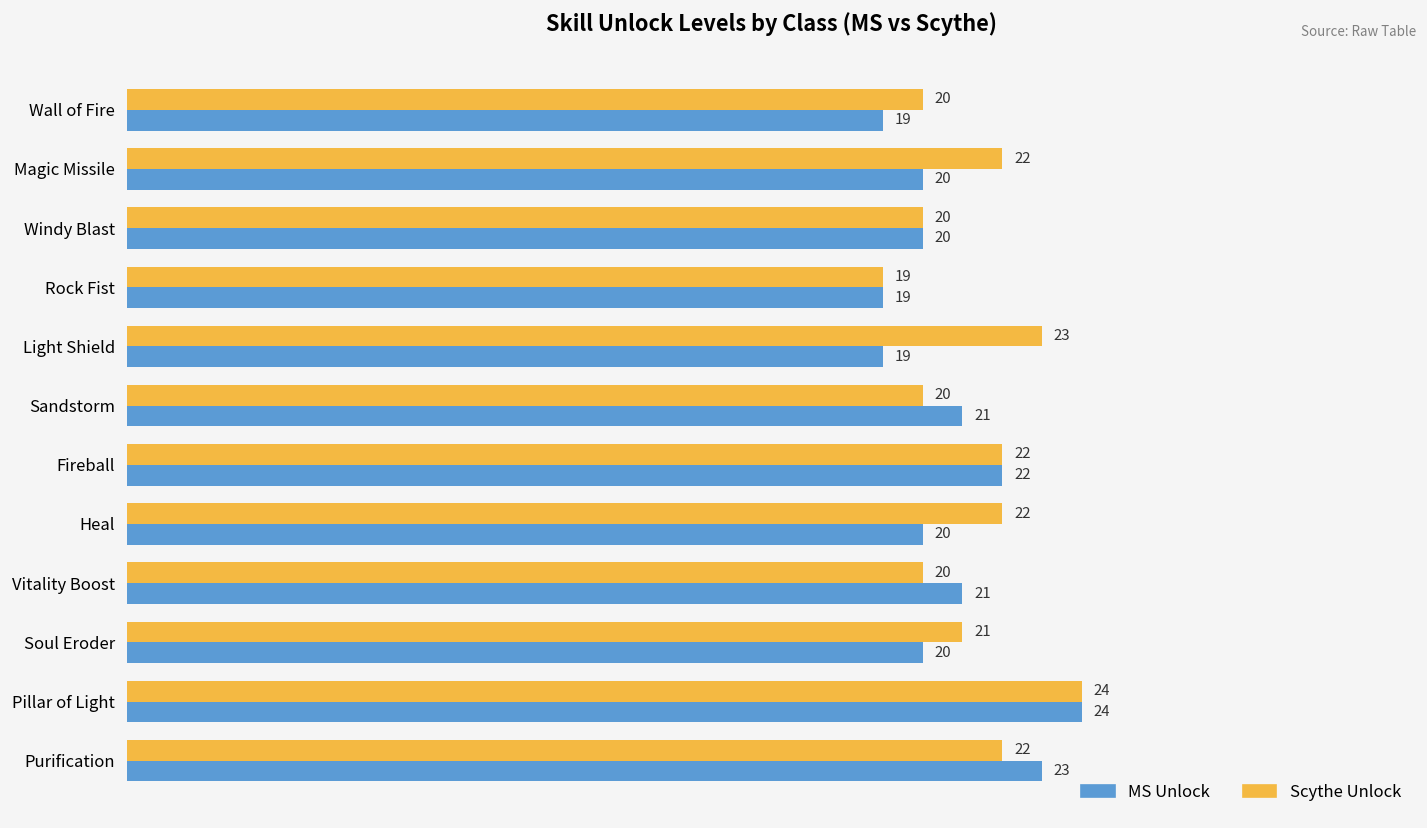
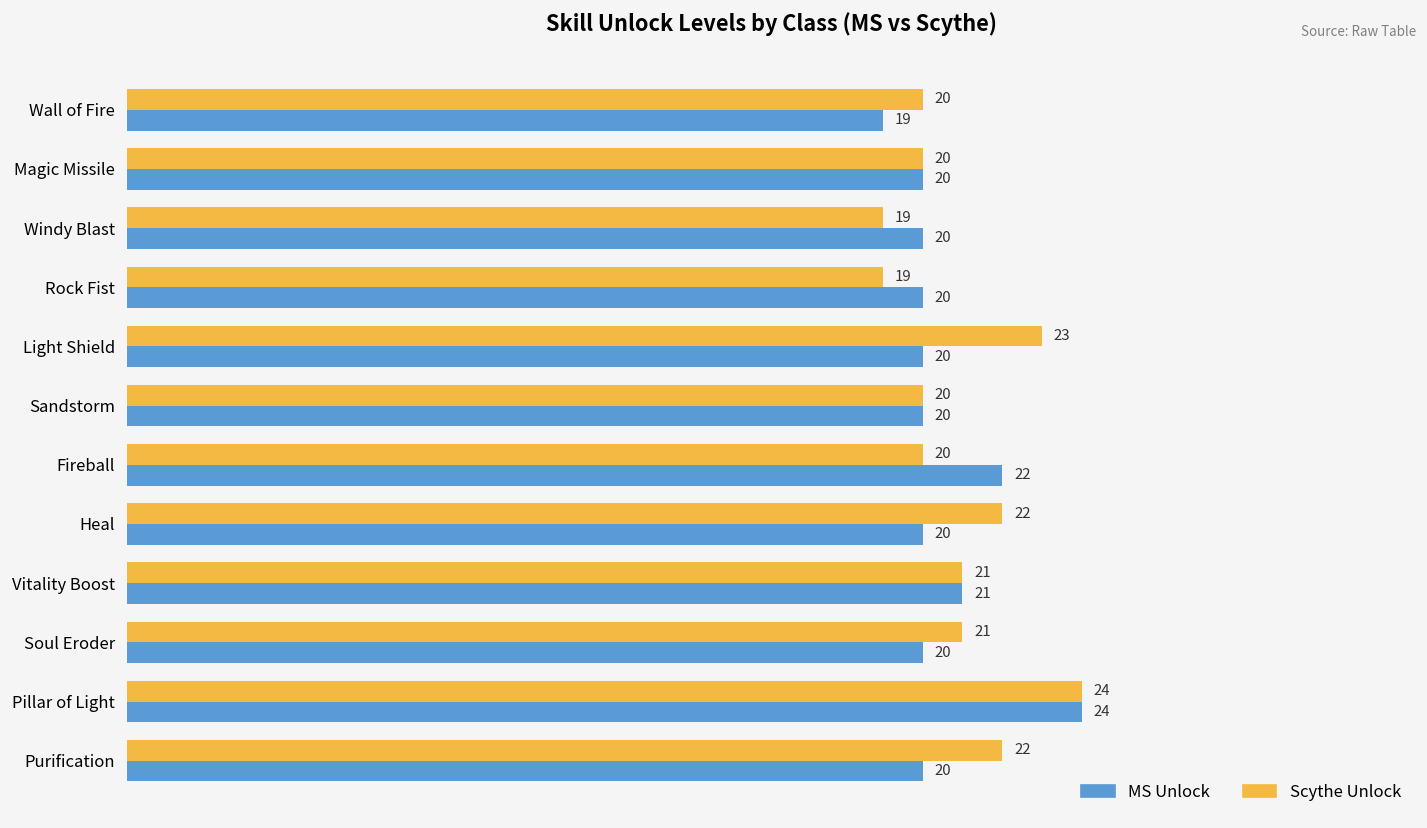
  {
    "MS Unlock": {
      "Wall of Fire": 19,
      "Magic Missile": 20,
      "Windy Blast": 20,
-     "Rock Fist": 19,
-     "Light Shield": 19,
-     "Sandstorm": 21,
+     "Rock Fist": 20,
+     "Light Shield": 20,
+     "Sandstorm": 20,
      "Fireball": 22,
      "Heal": 20,
      "Vitality Boost": 21,
      "Soul Eroder": 20,
      "Pillar of Light": 24,
-     "Purification": 23
+     "Purification": 20
    },
    "Scythe Unlock": {
      "Wall of Fire": 20,
-     "Magic Missile": 22,
-     "Windy Blast": 20,
+     "Magic Missile": 20,
+     "Windy Blast": 19,
      "Rock Fist": 19,
      "Light Shield": 23,
      "Sandstorm": 20,
-     "Fireball": 22,
+     "Fireball": 20,
      "Heal": 22,
-     "Vitality Boost": 20,
+     "Vitality Boost": 21,
      "Soul Eroder": 21,
      "Pillar of Light": 24,
      "Purification": 22
    }
  }
